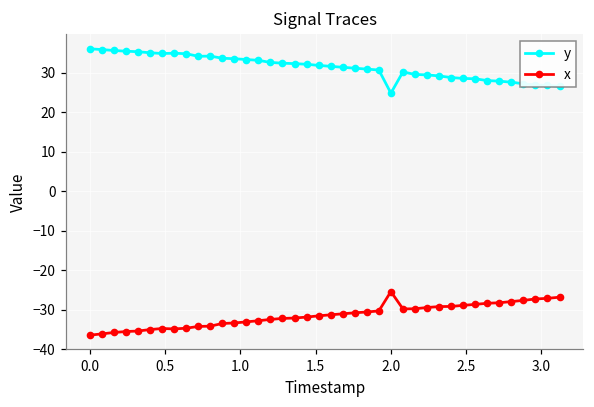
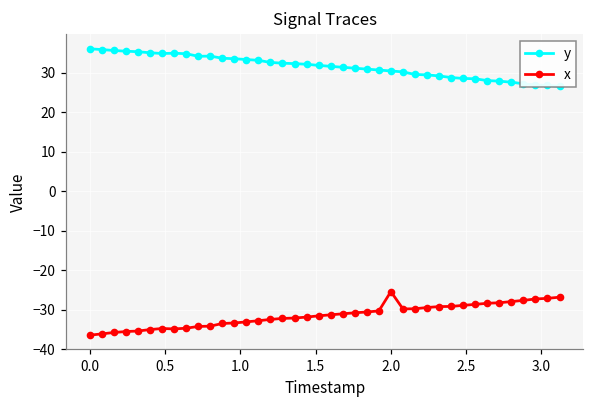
  {
    "y": {
      "0.0": 36,
-     "2.0": 25
+     "2.0": 30
    },
    "x": {
      "0.0": -36,
      "2.0": -25
    }
  }
